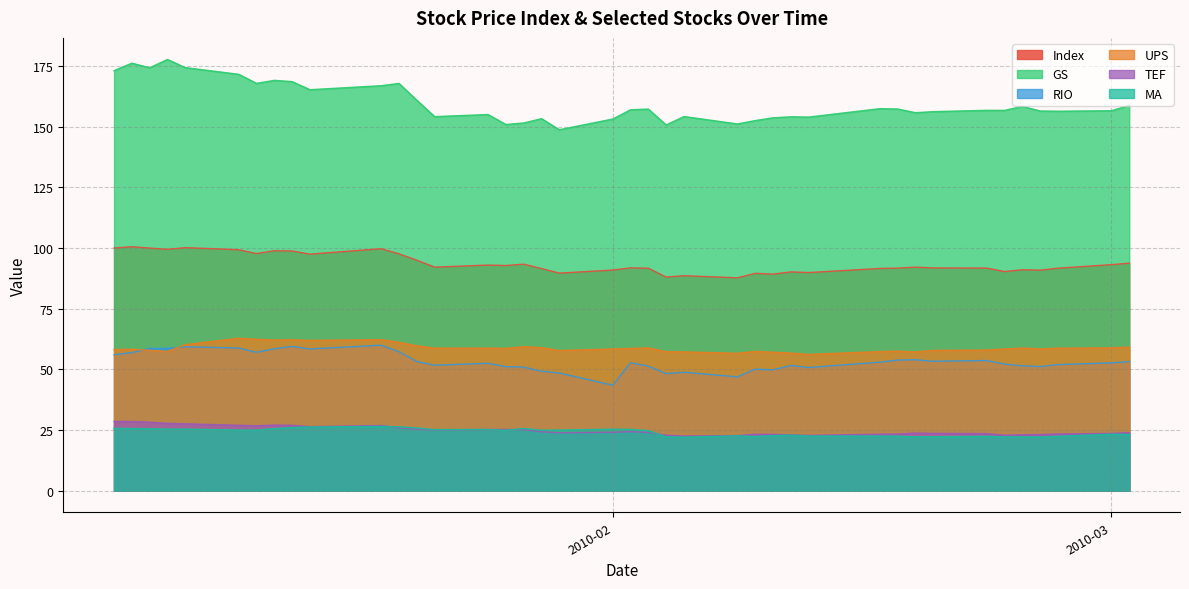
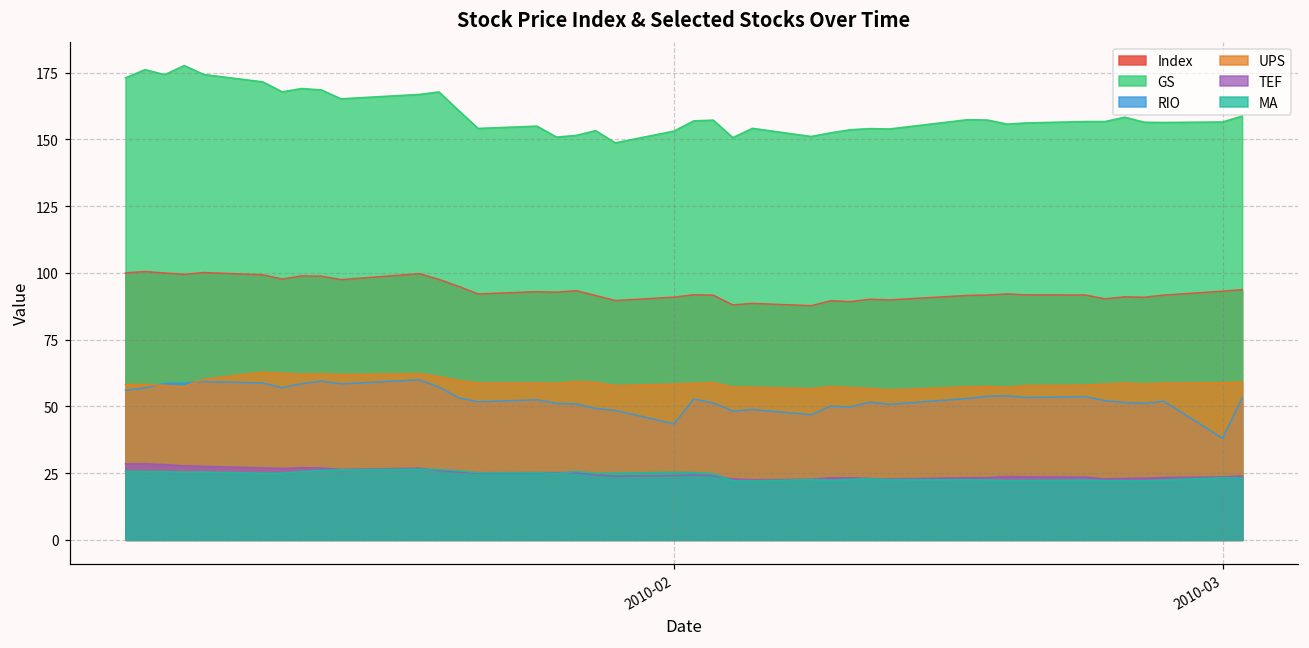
  {
    "RIO": {
      "2010-02": 43,
-     "2010-03": 53
+     "2010-03": 38
    },
    "TEF": {
      "2010-02": 24
    }
  }
